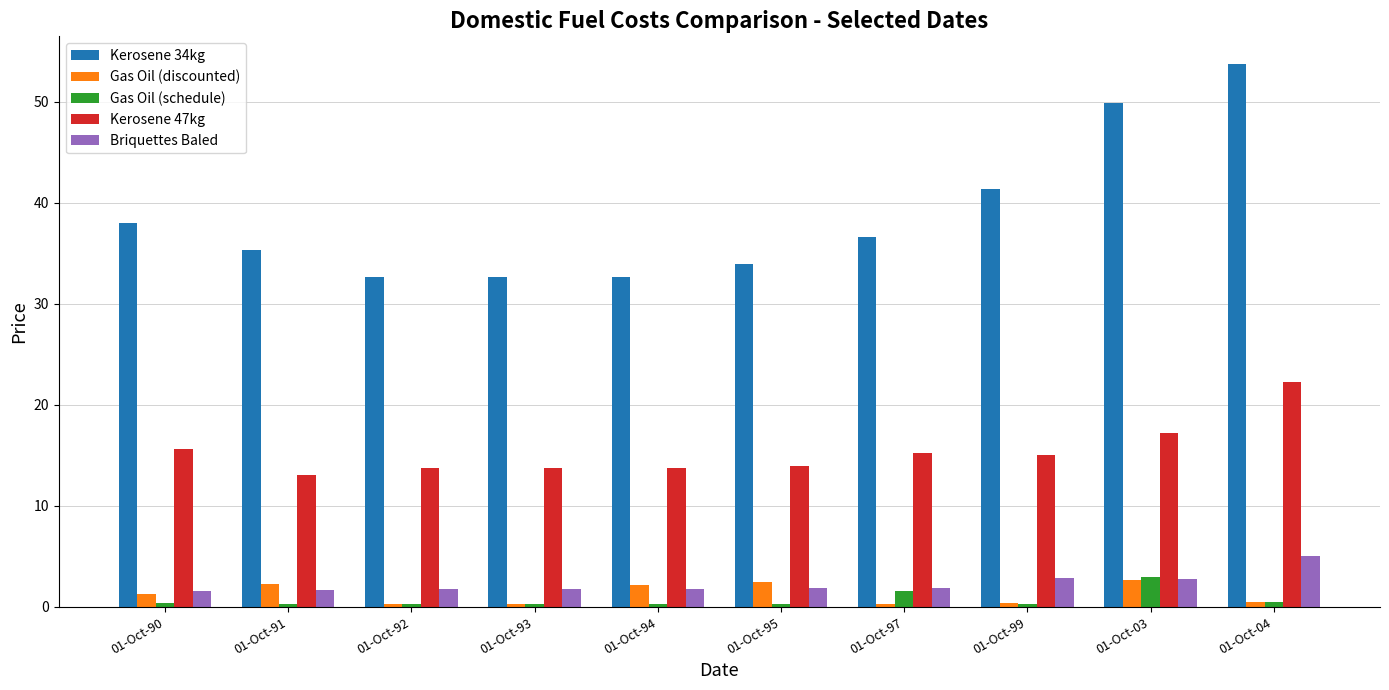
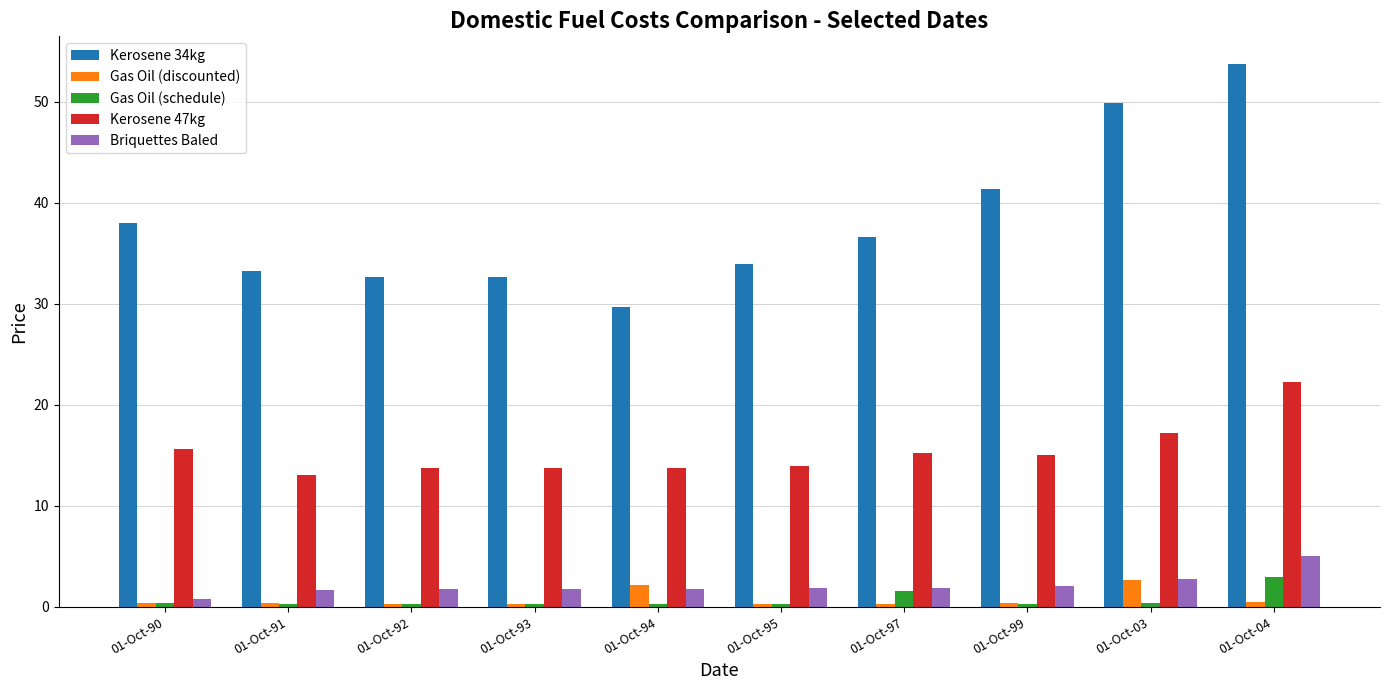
  {
    "Kerosene 34kg": {
      "01-Oct-90": 37.9,
-     "01-Oct-91": 35.3,
+     "01-Oct-91": 33.2,
      "01-Oct-92": 32.6,
      "01-Oct-93": 32.6,
-     "01-Oct-94": 32.6,
+     "01-Oct-94": 29.6,
      "01-Oct-95": 33.9,
      "01-Oct-97": 36.6,
      "01-Oct-99": 41.3,
      "01-Oct-03": 49.9,
      "01-Oct-04": 53.8
    },
    "Gas Oil (discounted)": {
-     "01-Oct-90": 1.3,
-     "01-Oct-91": 2.3,
+     "01-Oct-90": 0.4,
+     "01-Oct-91": 0.3,
      "01-Oct-92": 0.3,
      "01-Oct-93": 0.3,
      "01-Oct-94": 2.2,
-     "01-Oct-95": 2.5,
+     "01-Oct-95": 0.3,
      "01-Oct-97": 0.3,
      "01-Oct-99": 0.3,
      "01-Oct-03": 2.7,
      "01-Oct-04": 0.5
    },
    "Gas Oil (schedule)": {
      "01-Oct-90": 0.4,
      "01-Oct-91": 0.3,
      "01-Oct-92": 0.3,
      "01-Oct-93": 0.3,
      "01-Oct-94": 0.3,
      "01-Oct-95": 0.3,
      "01-Oct-97": 1.5,
      "01-Oct-99": 0.3,
-     "01-Oct-03": 3.0,
-     "01-Oct-04": 0.5
+     "01-Oct-03": 0.4,
+     "01-Oct-04": 2.9
    },
    "Kerosene 47kg": {
      "01-Oct-90": 15.6,
      "01-Oct-91": 13.0,
      "01-Oct-92": 13.7,
      "01-Oct-93": 13.7,
      "01-Oct-94": 13.7,
      "01-Oct-95": 14.0,
      "01-Oct-97": 15.2,
      "01-Oct-99": 15.0,
      "01-Oct-03": 17.2,
      "01-Oct-04": 22.2
    },
    "Briquettes Baled": {
-     "01-Oct-90": 1.6,
+     "01-Oct-90": 0.8,
      "01-Oct-91": 1.7,
      "01-Oct-92": 1.7,
      "01-Oct-93": 1.8,
      "01-Oct-94": 1.8,
      "01-Oct-95": 1.9,
      "01-Oct-97": 1.9,
-     "01-Oct-99": 2.9,
+     "01-Oct-99": 2.1,
      "01-Oct-03": 2.8,
      "01-Oct-04": 5.1
    }
  }
